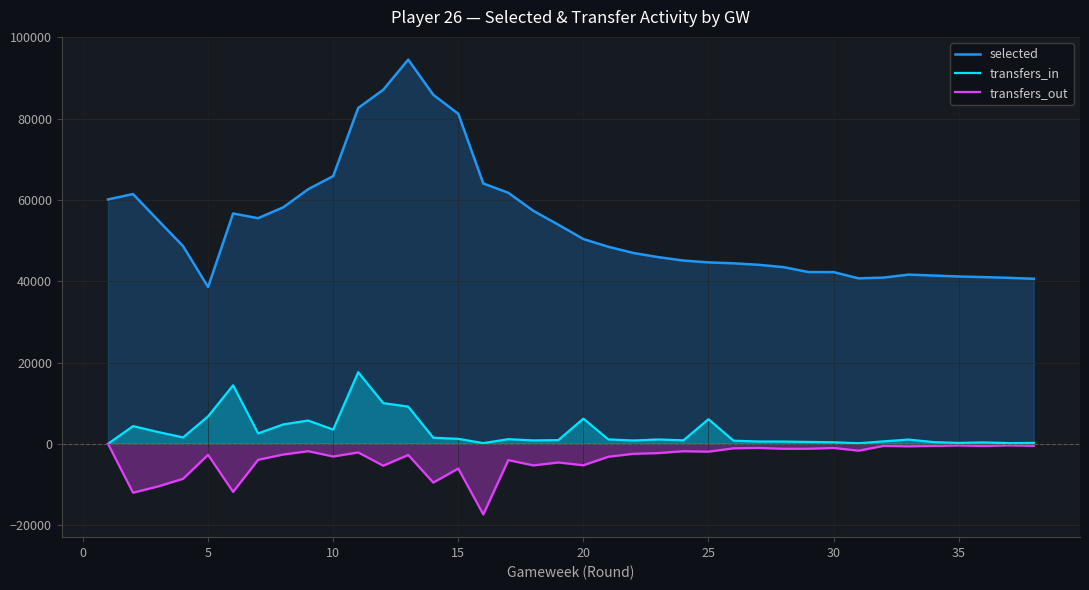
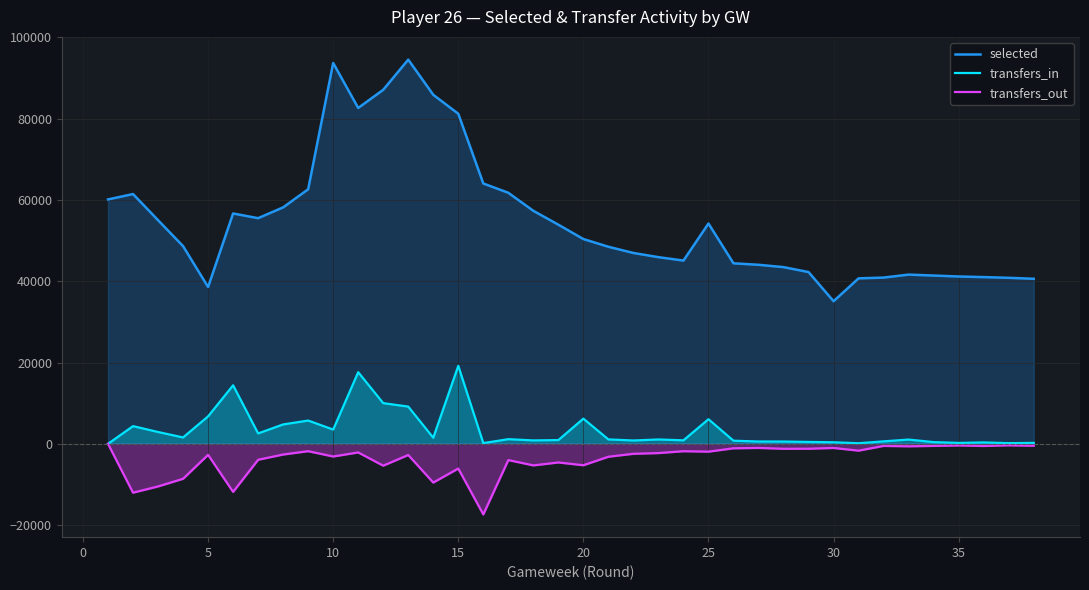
  {
    "selected": {
      "5": 39000,
-     "10": 66000,
+     "10": 94000,
      "15": 81000,
      "20": 50000,
-     "25": 45000,
-     "30": 42000,
+     "25": 54000,
+     "30": 35000,
      "35": 41000
    },
    "transfers_in": {
      "5": 7000,
      "10": 4000,
-     "15": 1000,
+     "15": 19000,
      "20": 6000,
      "25": 6000
    }
  }
